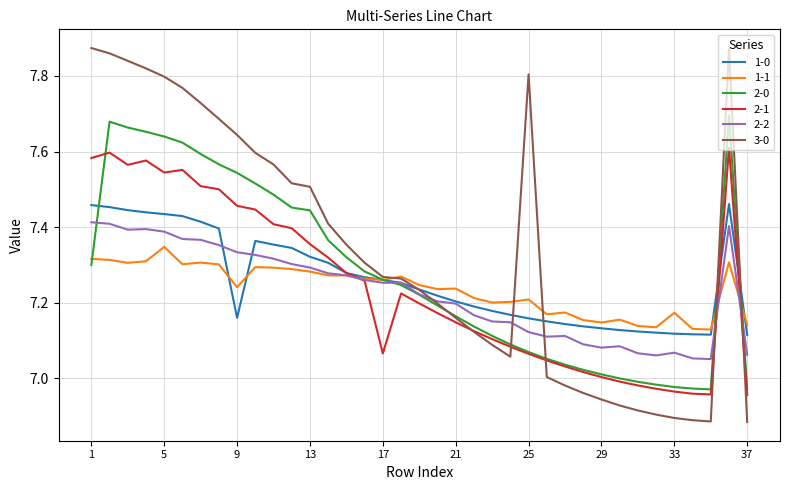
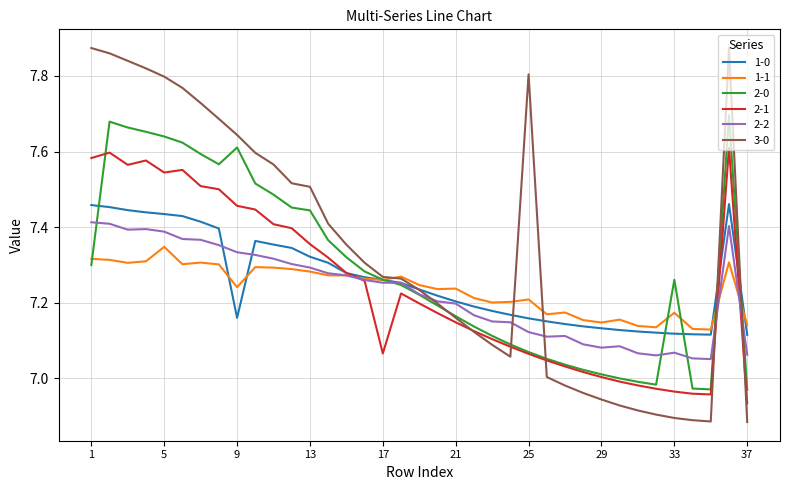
  {
    "1-0": {
      "1": 7.46,
      "5": 7.43,
      "9": 7.16,
      "13": 7.32,
      "25": 7.16,
      "29": 7.13,
      "33": 7.12,
      "37": 7.11
    },
    "1-1": {
      "1": 7.32,
      "5": 7.35,
      "9": 7.24,
      "13": 7.28,
      "21": 7.24,
      "25": 7.21,
      "29": 7.15,
      "33": 7.17,
      "37": 7.14
    },
    "2-0": {
      "1": 7.30,
      "5": 7.64,
-     "9": 7.54,
+     "9": 7.61,
      "13": 7.44,
      "29": 7.01,
-     "33": 6.98,
+     "33": 7.26,
      "37": 6.97
    },
    "2-1": {
      "1": 7.58,
      "5": 7.54,
      "9": 7.46,
      "13": 7.36,
      "17": 7.07,
      "21": 7.15,
      "29": 7.00,
      "33": 6.96,
-     "37": 6.96
+     "37": 6.93
    },
    "2-2": {
      "1": 7.41,
      "5": 7.39,
      "9": 7.33,
      "13": 7.29,
      "17": 7.25,
      "25": 7.12,
      "29": 7.08,
      "33": 7.07,
      "37": 7.06
    },
    "3-0": {
      "1": 7.87,
      "5": 7.80,
      "9": 7.64,
      "13": 7.51,
      "17": 7.27,
      "25": 7.80,
      "29": 6.94,
      "33": 6.90,
      "37": 6.88
    }
  }
